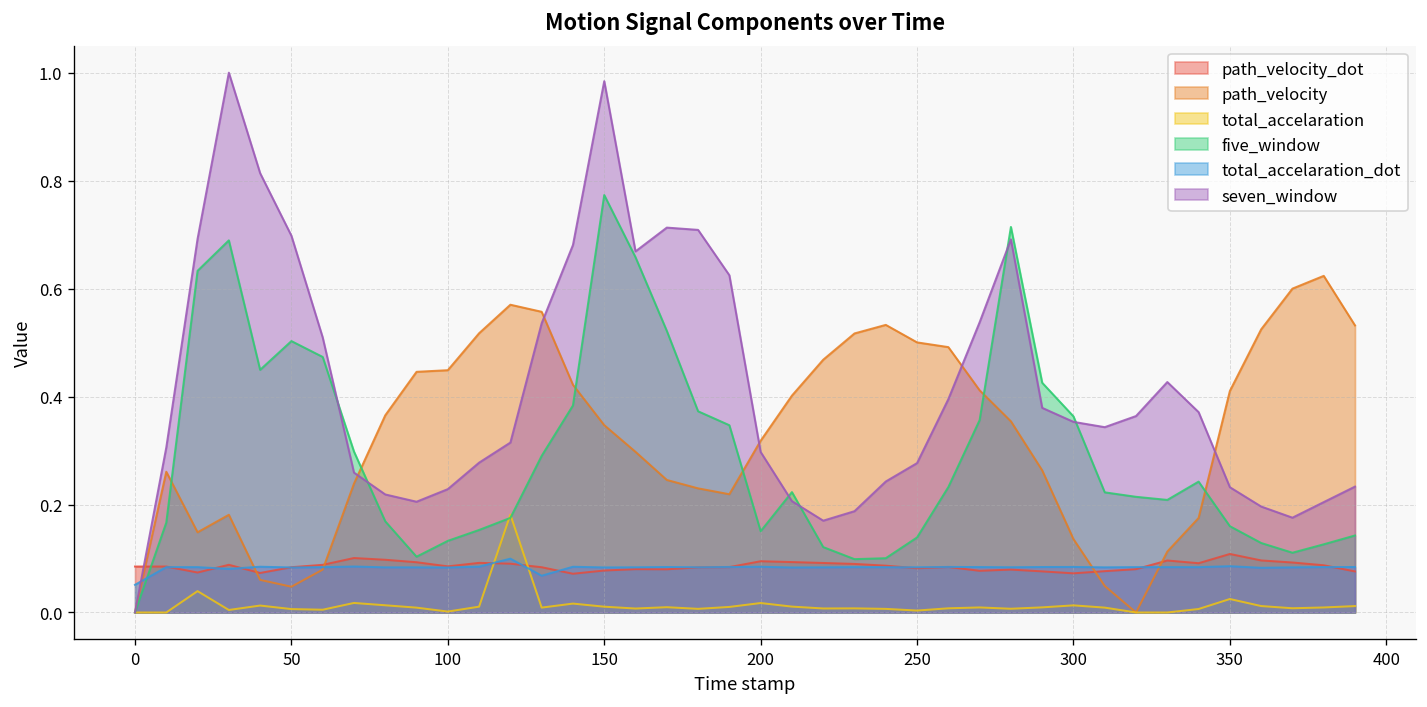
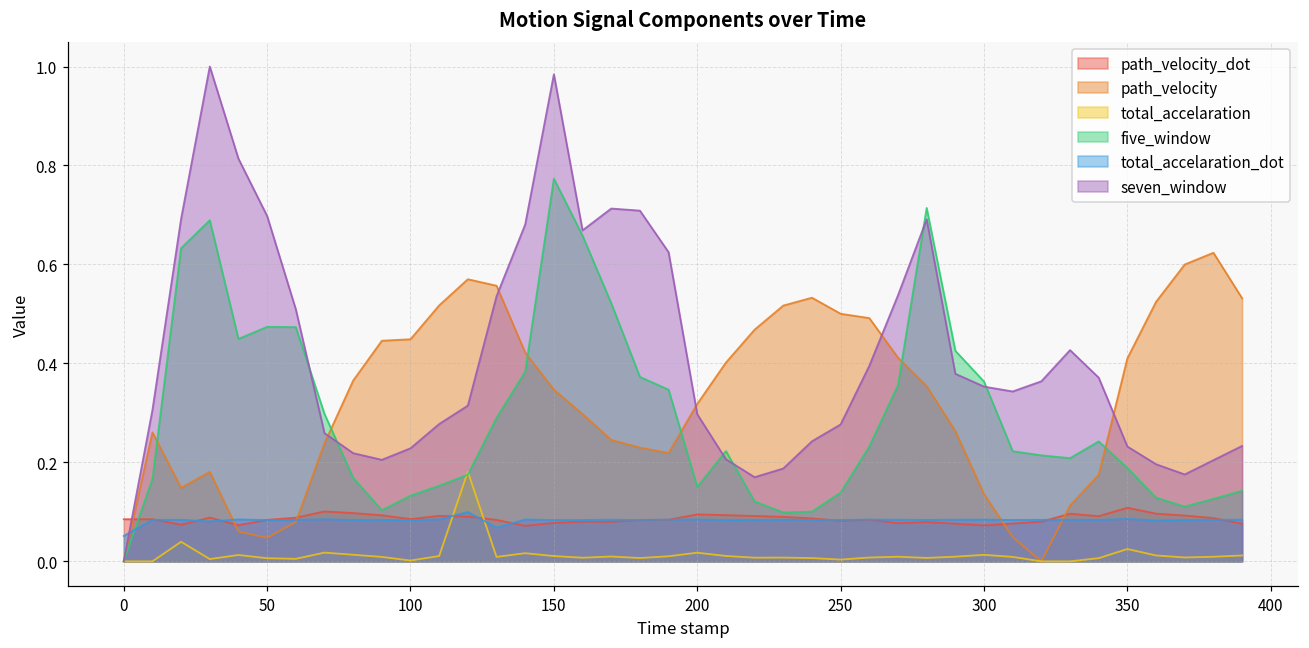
  {
    "five_window": {
-     "50": 0.50,
+     "50": 0.47,
      "100": 0.13,
      "150": 0.77,
      "200": 0.15,
      "250": 0.14,
      "300": 0.36,
-     "350": 0.16
+     "350": 0.19
    },
    "total_accelaration_dot": {
      "0": 0.05,
      "150": 0.08,
      "200": 0.08,
      "300": 0.08,
      "350": 0.09
    },
    "seven_window": {
      "50": 0.70,
      "100": 0.23,
      "150": 0.98,
      "200": 0.30,
      "250": 0.28,
      "300": 0.35,
      "350": 0.23
    }
  }
